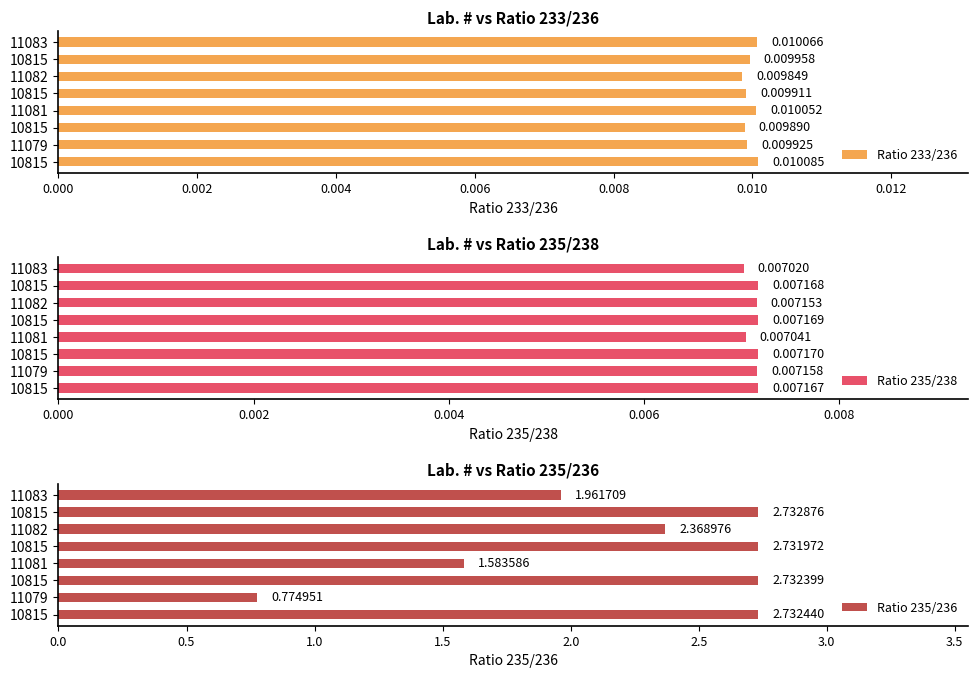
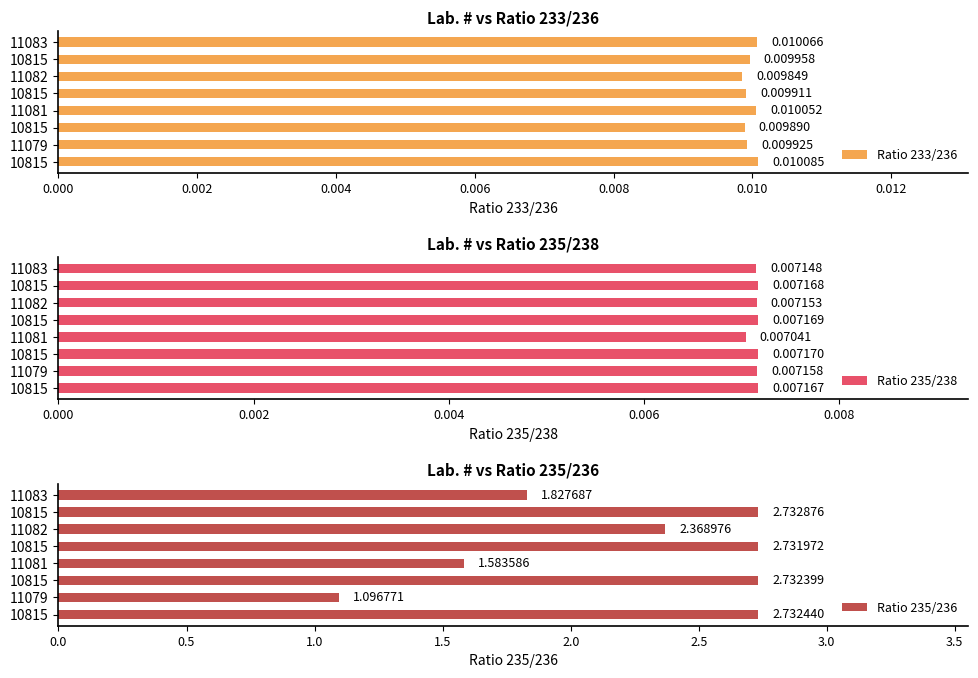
  {
    "Lab. # vs Ratio 233/236": {
      "11083": 0.010066,
      "11082": 0.009849,
      "11081": 0.010052,
      "11079": 0.009925
    },
    "Lab. # vs Ratio 235/238": {
-     "11083": 0.007020,
+     "11083": 0.007148,
      "11082": 0.007153,
      "11081": 0.007041,
      "11079": 0.007158
    },
    "Lab. # vs Ratio 235/236": {
-     "11083": 1.961709,
+     "11083": 1.827687,
      "11082": 2.368976,
      "11081": 1.583586,
-     "11079": 0.774951
+     "11079": 1.096771
    }
  }
